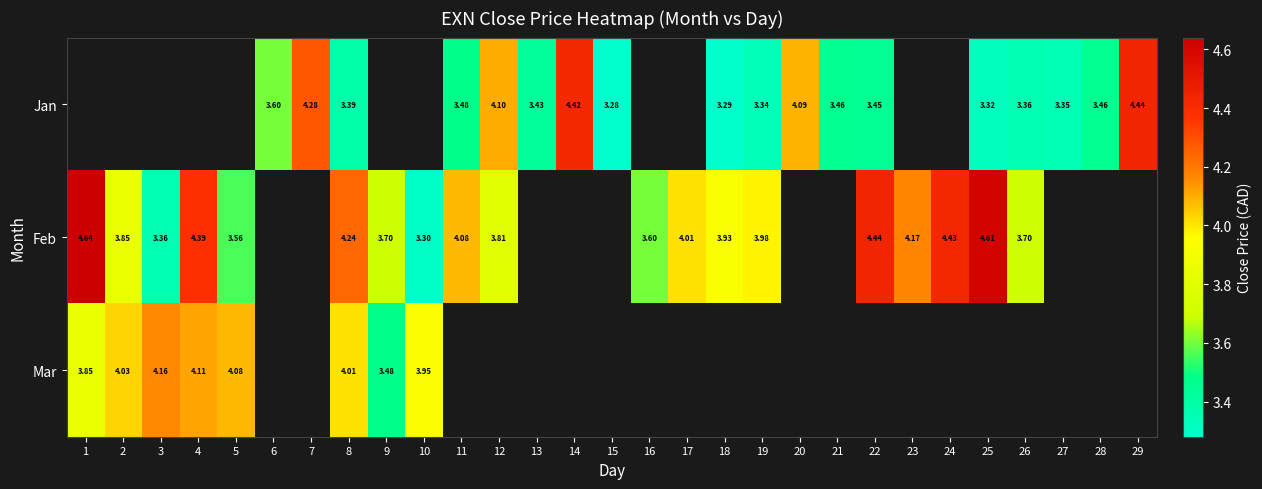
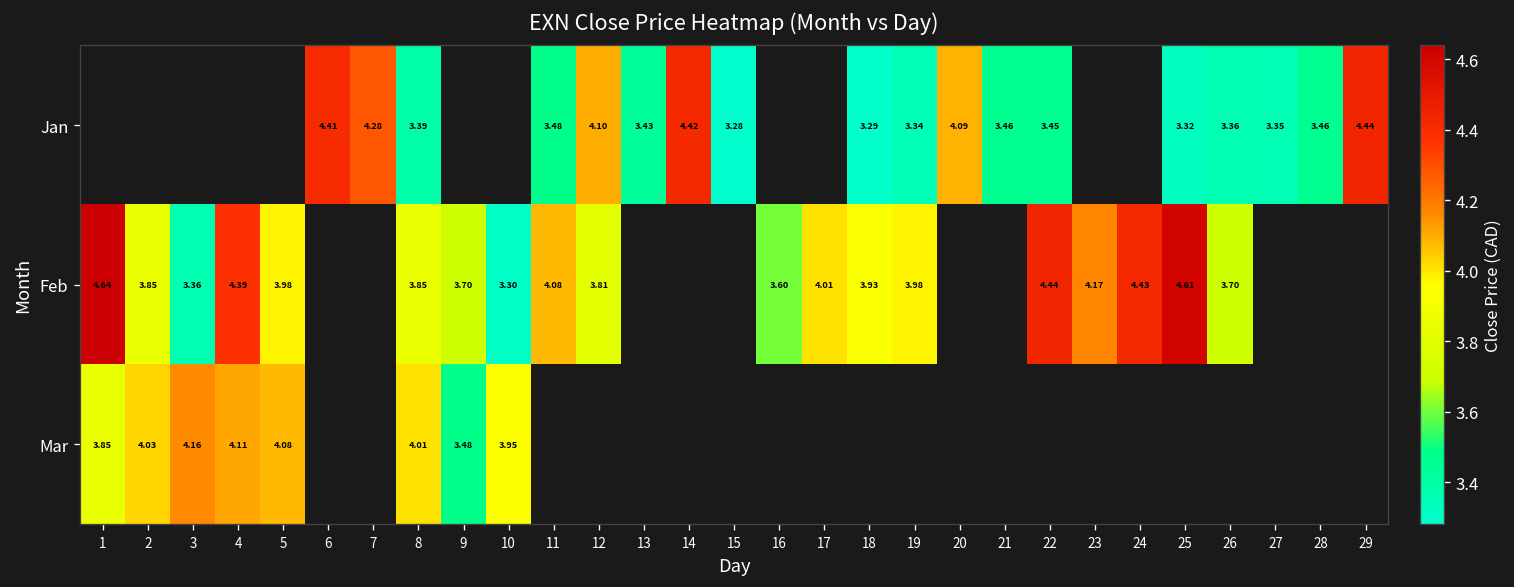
  {
    "Jan": {
-     "6": 3.60,
+     "6": 4.41,
      "7": 4.28,
      "8": 3.39,
      "11": 3.48,
      "12": 4.10,
      "13": 3.43,
      "14": 4.42,
      "15": 3.28,
      "18": 3.29,
      "19": 3.34,
      "20": 4.09,
      "21": 3.46,
      "22": 3.45,
      "25": 3.32,
      "26": 3.36,
      "27": 3.35,
      "28": 3.46,
      "29": 4.44
    },
    "Feb": {
      "1": 4.64,
      "2": 3.85,
      "3": 3.36,
      "4": 4.39,
-     "5": 3.56,
-     "8": 4.24,
+     "5": 3.98,
+     "8": 3.85,
      "9": 3.70,
      "10": 3.30,
      "11": 4.08,
      "12": 3.81,
      "16": 3.60,
      "17": 4.01,
      "18": 3.93,
      "19": 3.98,
      "22": 4.44,
      "23": 4.17,
      "24": 4.43,
      "25": 4.61,
      "26": 3.70
    },
    "Mar": {
      "1": 3.85,
      "2": 4.03,
      "3": 4.16,
      "4": 4.11,
      "5": 4.08,
      "8": 4.01,
      "9": 3.48,
      "10": 3.95
    }
  }
